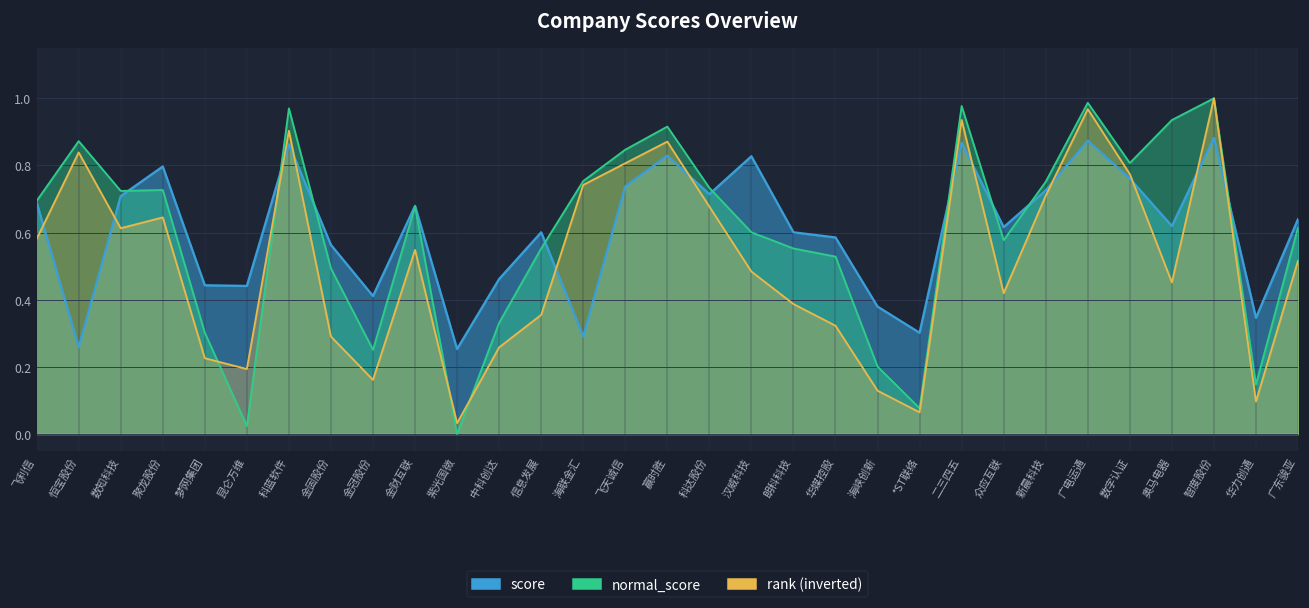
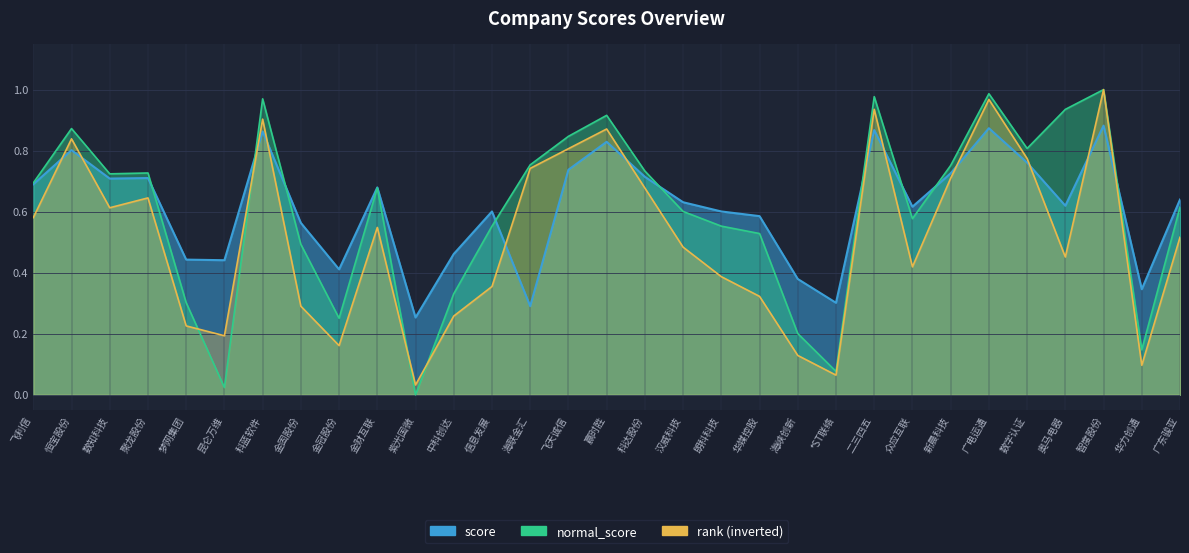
  {
    "score": {
-     "恒宝股份": 0.26,
+     "恒宝股份": 0.80,
      "数知科技": 0.71,
-     "聚龙股份": 0.80,
+     "聚龙股份": 0.71,
      "梦网集团": 0.44,
      "昆仑万维": 0.44,
      "科蓝软件": 0.86,
      "金固股份": 0.56,
      "金冠股份": 0.41,
      "紫光国微": 0.25,
      "中科创达": 0.46,
      "信息发展": 0.60,
      "海联金汇": 0.29,
      "飞天诚信": 0.74,
      "赢时胜": 0.83,
      "科达股份": 0.71,
-     "汉威科技": 0.83,
+     "汉威科技": 0.63,
      "朗科科技": 0.60,
      "华媒控股": 0.59,
      "海峡创新": 0.38,
      "*ST联络": 0.30,
      "二三四五": 0.87,
      "众应互联": 0.62,
      "新晨科技": 0.73,
      "广电运通": 0.87,
      "数字认证": 0.76,
      "奥马电器": 0.62,
      "智度股份": 0.88,
      "华力创通": 0.35,
      "广东骏亚": 0.64
    },
    "normal_score": {
      "恒宝股份": 0.87,
      "数知科技": 0.72,
      "聚龙股份": 0.73,
      "梦网集团": 0.30,
      "昆仑万维": 0.02,
      "科蓝软件": 0.97,
      "金固股份": 0.49,
      "金冠股份": 0.25,
      "紫光国微": 0.00,
      "中科创达": 0.33,
      "信息发展": 0.55,
      "海联金汇": 0.75,
      "飞天诚信": 0.85,
      "赢时胜": 0.92,
      "科达股份": 0.73,
      "汉威科技": 0.60,
      "朗科科技": 0.55,
      "华媒控股": 0.53,
      "海峡创新": 0.20,
      "*ST联络": 0.08,
      "二三四五": 0.98,
      "众应互联": 0.58,
      "新晨科技": 0.75,
      "广电运通": 0.99,
      "数字认证": 0.81,
      "奥马电器": 0.94,
      "华力创通": 0.15,
      "广东骏亚": 0.61
    }
  }
